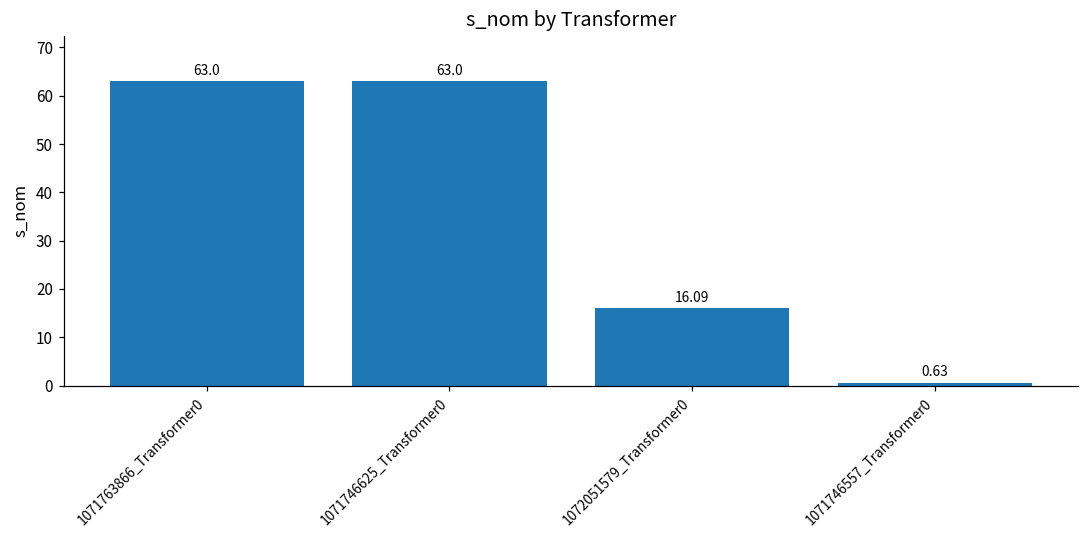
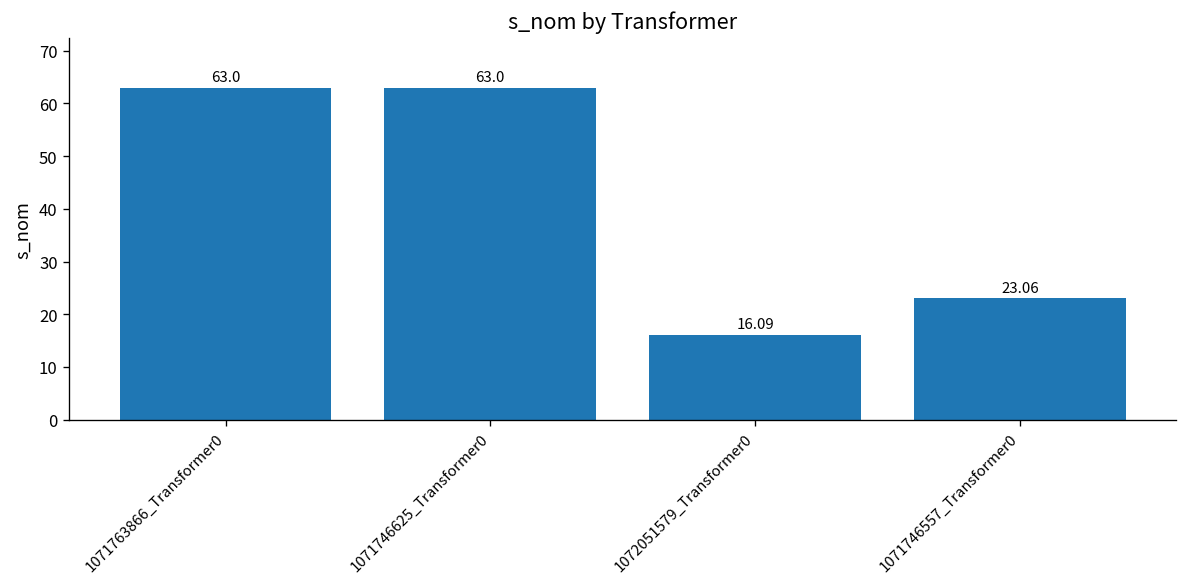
  {
    "1071763866_Transformer0": 63.0,
    "1071746625_Transformer0": 63.0,
    "1072051579_Transformer0": 16.09,
-   "1071746557_Transformer0": 0.63
+   "1071746557_Transformer0": 23.06
  }
